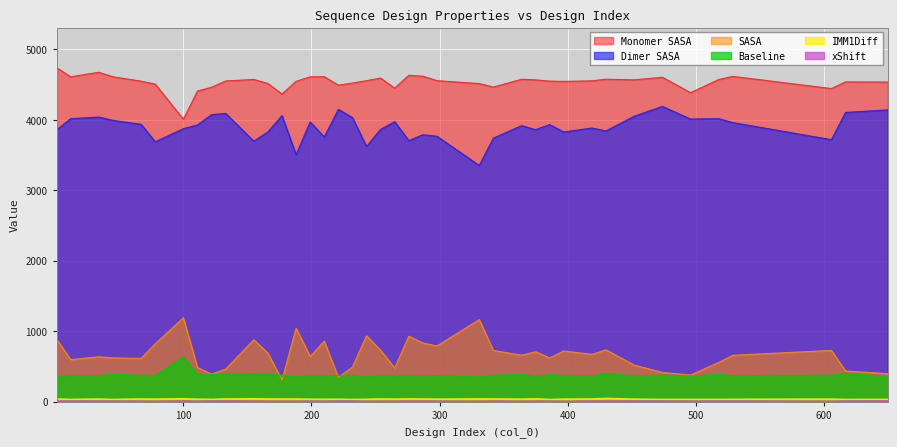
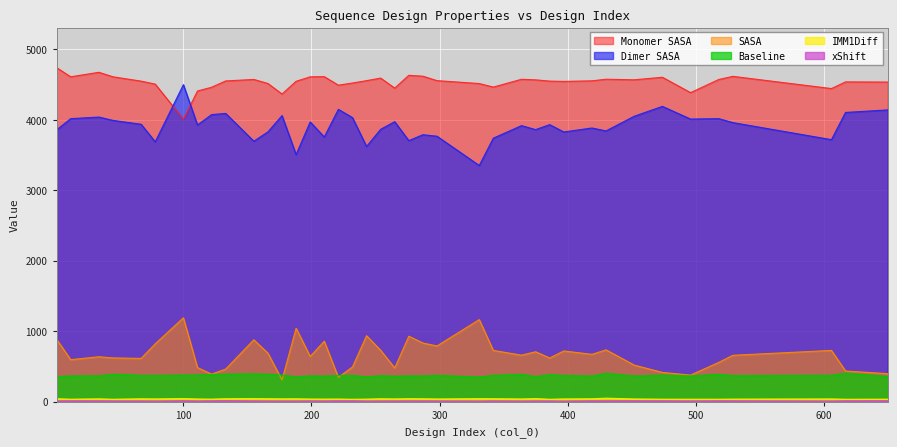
  {
    "Monomer SASA": {
      "100": 4000
    },
    "Dimer SASA": {
-     "100": 3900
+     "100": 4500
    },
    "SASA": {
      "100": 1200
    },
    "Baseline": {
-     "100": 600
+     "100": 400
    }
  }
